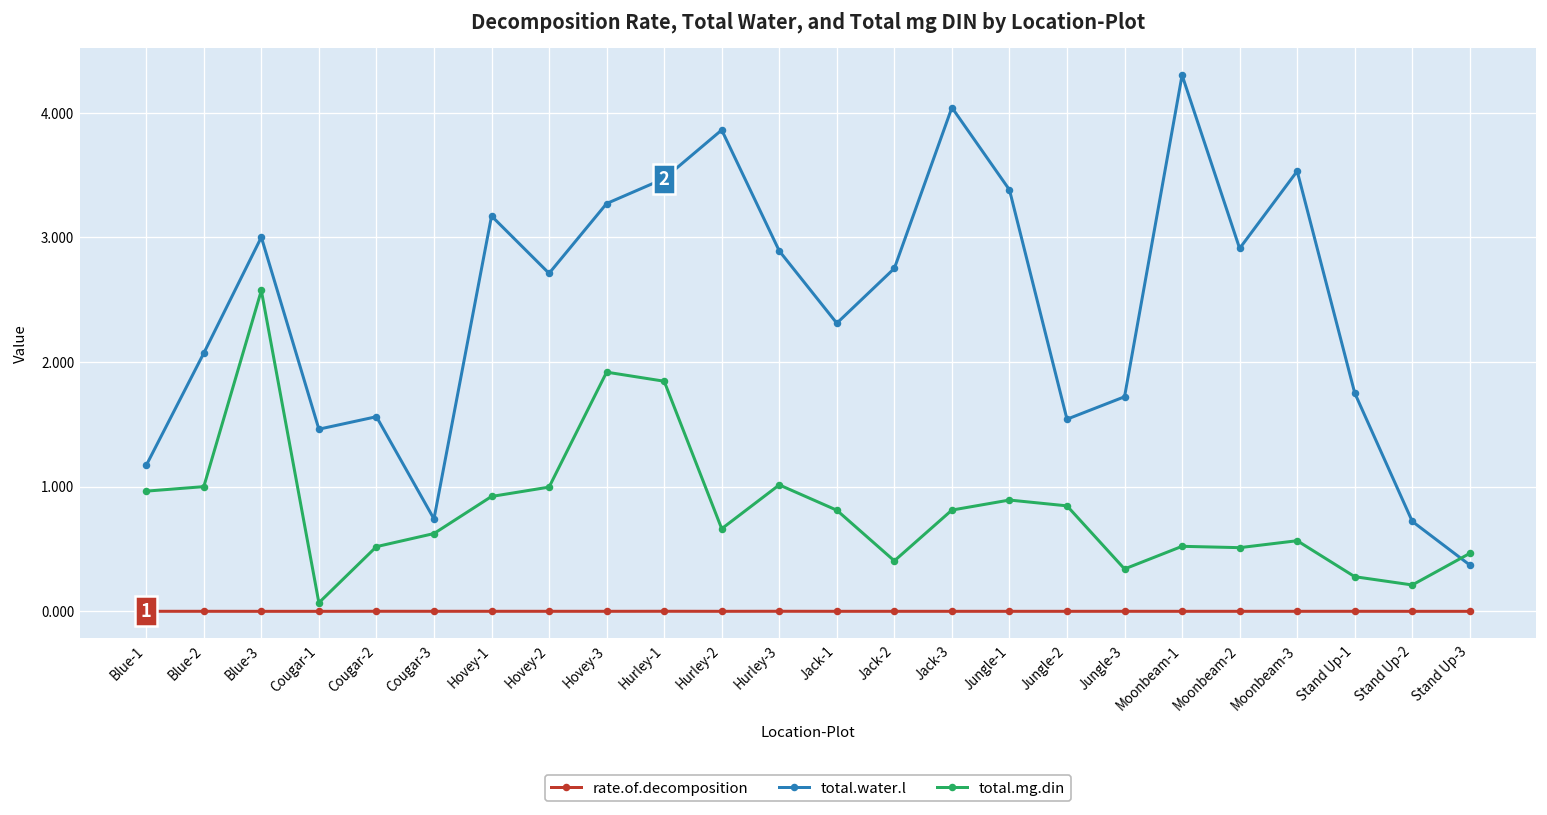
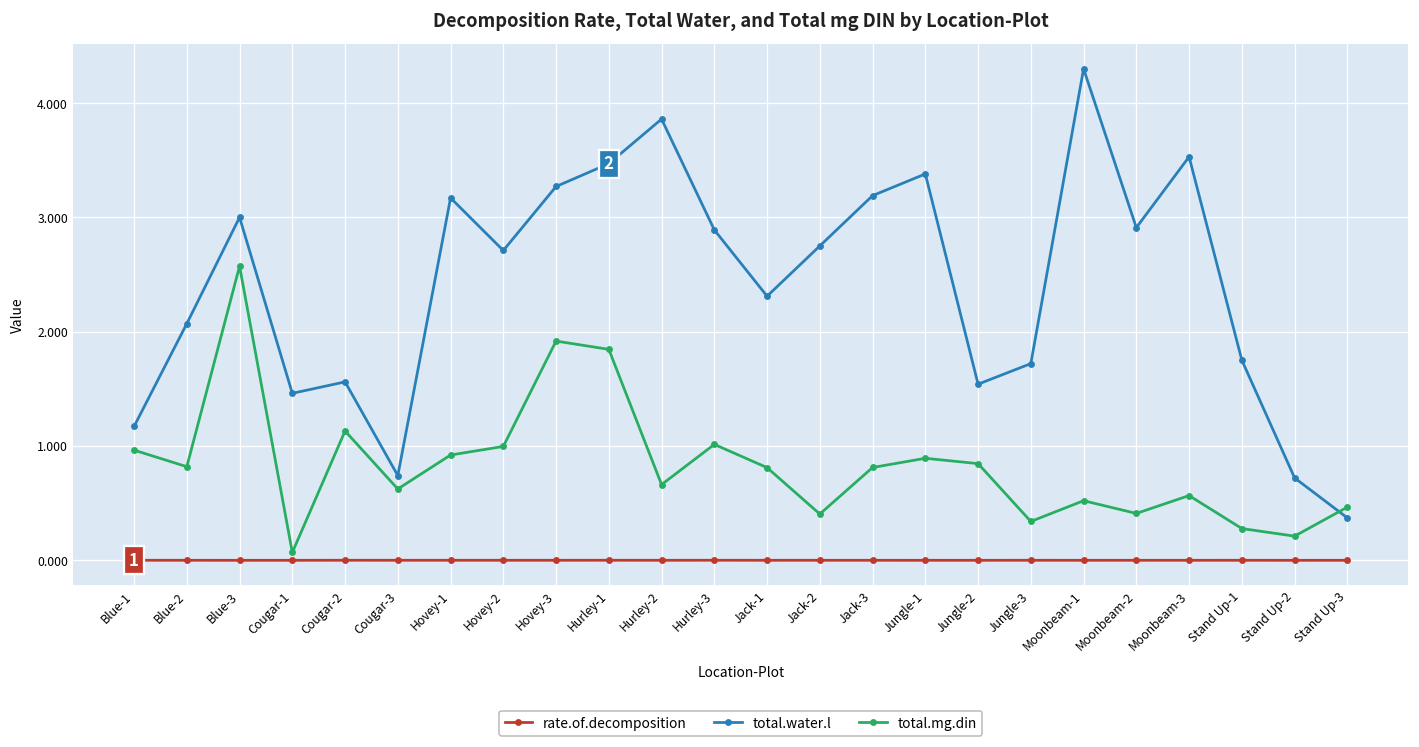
  {
    "rate.of.decomposition": {
      "Blue-2": 0.00,
      "Blue-3": 0.00,
      "Cougar-1": 0.00,
      "Cougar-2": 0.00,
      "Cougar-3": 0.00,
      "Hovey-1": 0.00,
      "Hovey-2": 0.00,
      "Hovey-3": 0.00,
      "Hurley-1": 0.00,
      "Hurley-2": 0.00,
      "Hurley-3": 0.00,
      "Jack-1": 0.00,
      "Jack-2": 0.00,
      "Jack-3": 0.00,
      "Jungle-1": 0.00,
      "Jungle-2": 0.00,
      "Jungle-3": 0.00,
      "Moonbeam-1": 0.00,
      "Moonbeam-2": 0.00,
      "Moonbeam-3": 0.00,
      "Stand Up-1": 0.00,
      "Stand Up-2": 0.00,
      "Stand Up-3": 0.00
    },
    "total.water.l": {
      "Blue-1": 1.17,
      "Blue-2": 2.07,
      "Blue-3": 3.00,
      "Cougar-1": 1.46,
      "Cougar-2": 1.56,
      "Cougar-3": 0.74,
      "Hovey-1": 3.17,
      "Hovey-2": 2.71,
      "Hovey-3": 3.27,
      "Hurley-2": 3.86,
      "Hurley-3": 2.89,
      "Jack-1": 2.31,
      "Jack-2": 2.75,
-     "Jack-3": 4.04,
+     "Jack-3": 3.19,
      "Jungle-1": 3.38,
      "Jungle-2": 1.54,
      "Jungle-3": 1.72,
      "Moonbeam-1": 4.30,
      "Moonbeam-2": 2.91,
      "Moonbeam-3": 3.53,
      "Stand Up-1": 1.75,
      "Stand Up-2": 0.72,
      "Stand Up-3": 0.37
    },
    "total.mg.din": {
      "Blue-1": 0.96,
-     "Blue-2": 1.00,
+     "Blue-2": 0.82,
      "Blue-3": 2.57,
      "Cougar-1": 0.07,
-     "Cougar-2": 0.52,
+     "Cougar-2": 1.13,
      "Cougar-3": 0.62,
      "Hovey-1": 0.92,
      "Hovey-2": 1.00,
      "Hovey-3": 1.92,
      "Hurley-1": 1.84,
      "Hurley-2": 0.66,
      "Hurley-3": 1.01,
      "Jack-1": 0.81,
      "Jack-2": 0.40,
      "Jack-3": 0.81,
      "Jungle-1": 0.89,
      "Jungle-2": 0.84,
      "Jungle-3": 0.34,
      "Moonbeam-1": 0.52,
-     "Moonbeam-2": 0.51,
+     "Moonbeam-2": 0.41,
      "Moonbeam-3": 0.57,
      "Stand Up-1": 0.28,
      "Stand Up-2": 0.21,
      "Stand Up-3": 0.46
    }
  }
